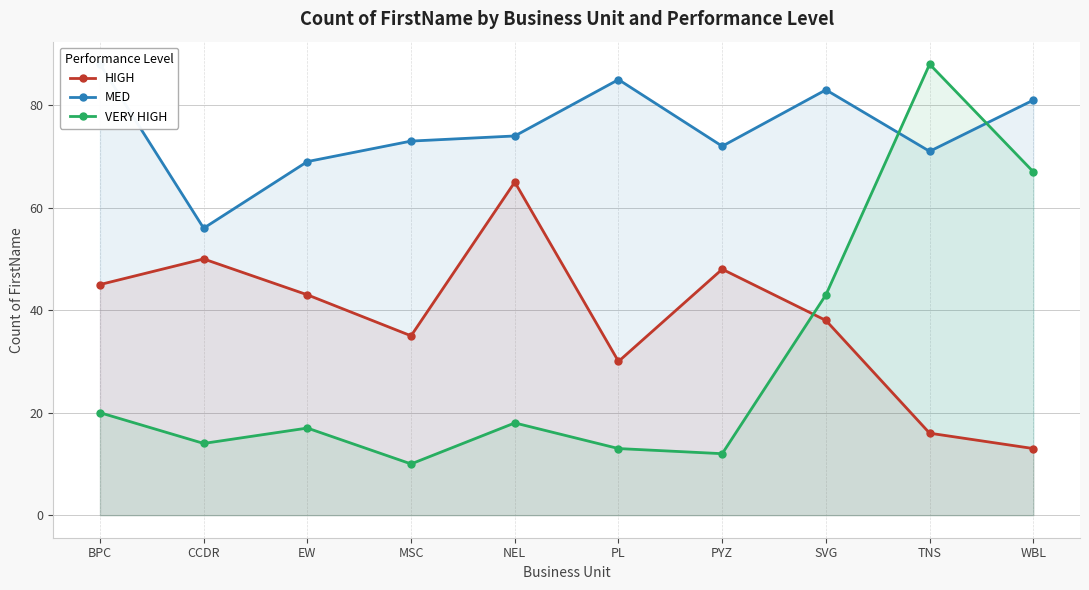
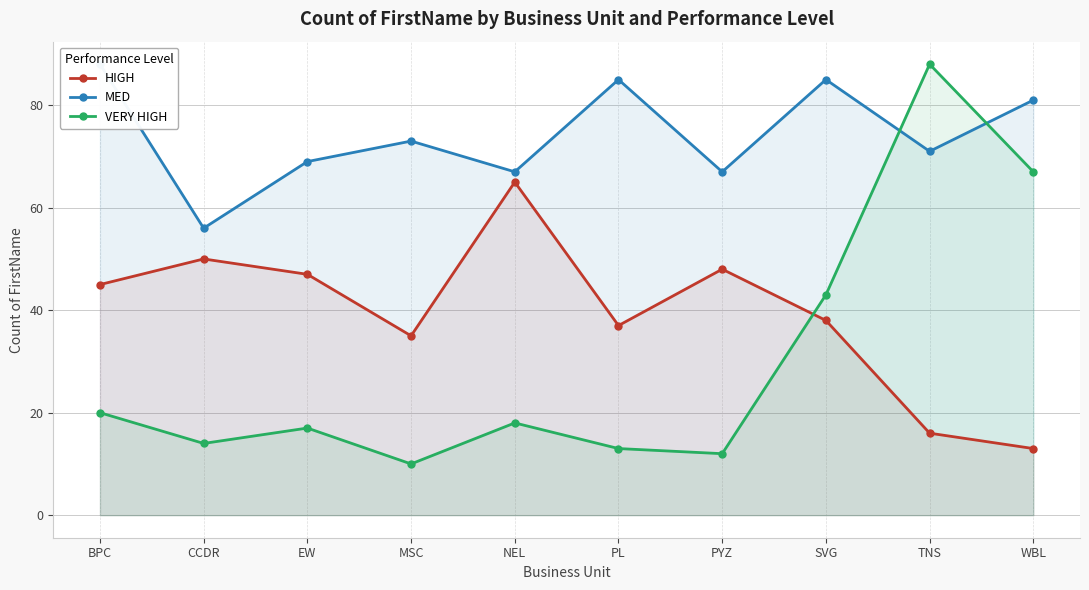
  {
    "HIGH": {
      "BPC": 45,
      "CCDR": 50,
-     "EW": 43,
+     "EW": 47,
      "MSC": 35,
      "NEL": 65,
-     "PL": 30,
+     "PL": 37,
      "PYZ": 48,
      "SVG": 38,
      "TNS": 16,
      "WBL": 13
    },
    "MED": {
      "CCDR": 56,
      "EW": 69,
      "MSC": 73,
-     "NEL": 74,
+     "NEL": 67,
      "PL": 85,
-     "PYZ": 72,
-     "SVG": 83,
+     "PYZ": 67,
+     "SVG": 85,
      "TNS": 71,
      "WBL": 81
    },
    "VERY HIGH": {
      "BPC": 20,
      "CCDR": 14,
      "EW": 17,
      "MSC": 10,
      "NEL": 18,
      "PL": 13,
      "PYZ": 12,
      "SVG": 43,
      "TNS": 88,
      "WBL": 67
    }
  }
